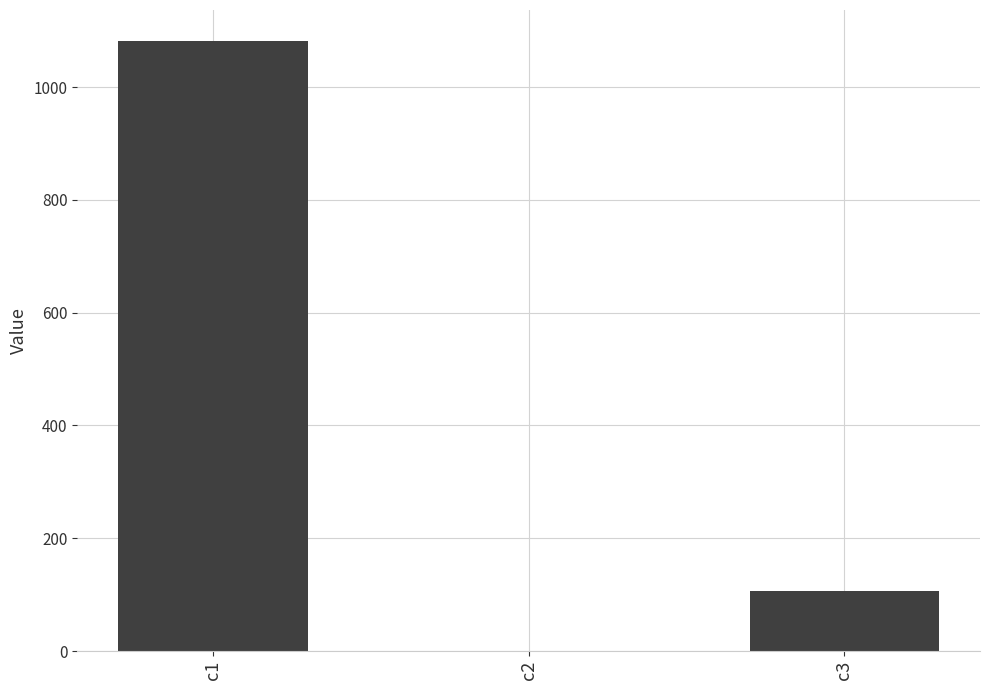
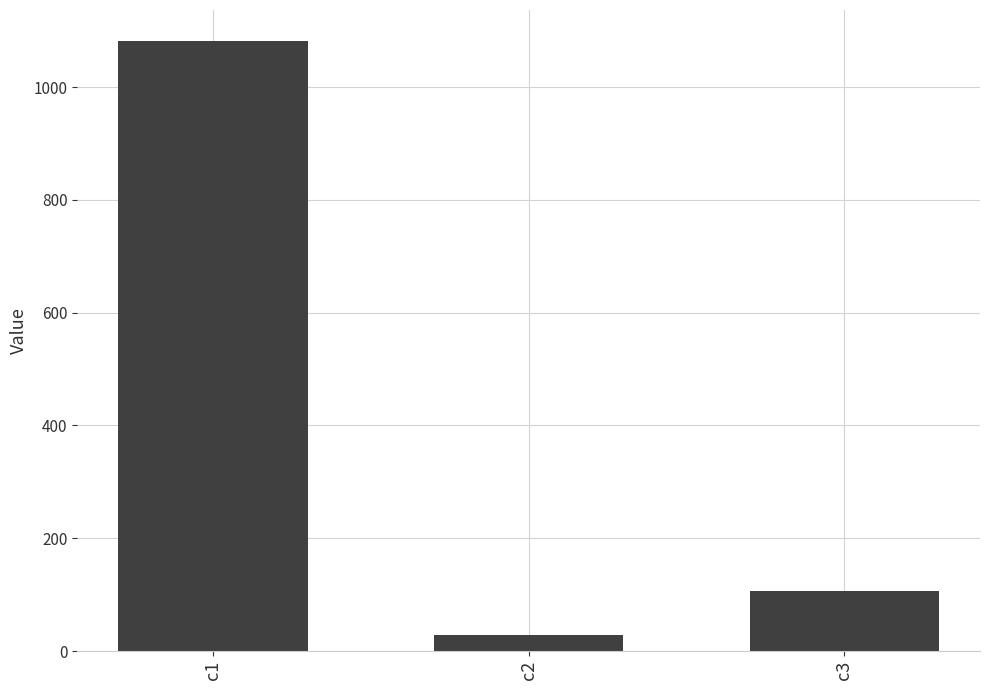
  {
    "c1": 1080,
-   "c2": 0,
+   "c2": 30,
    "c3": 110
  }
